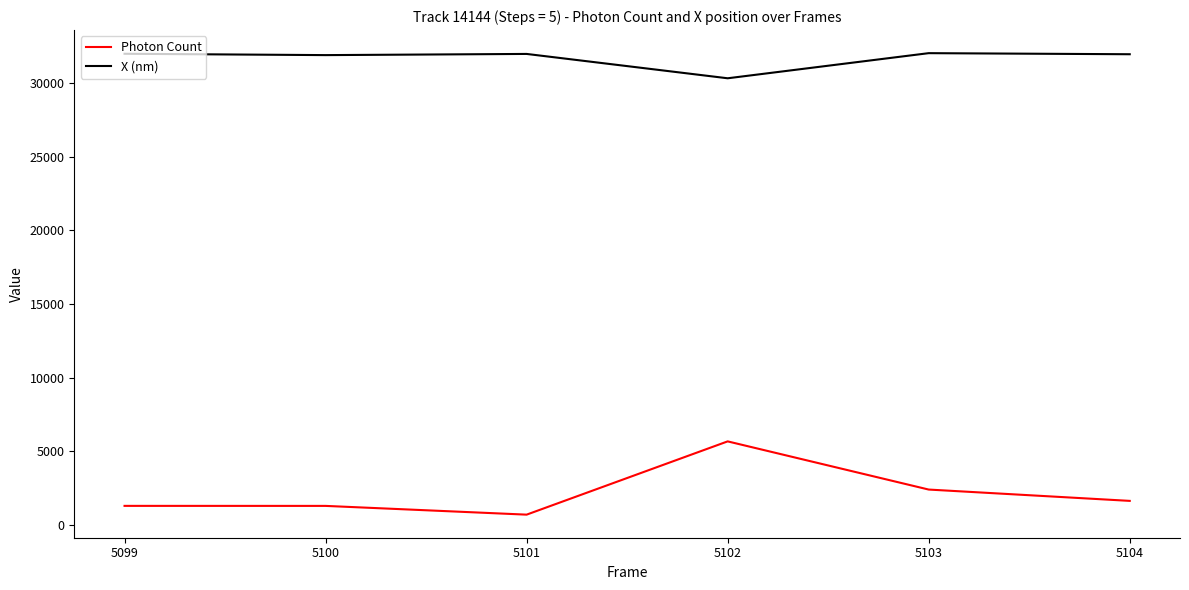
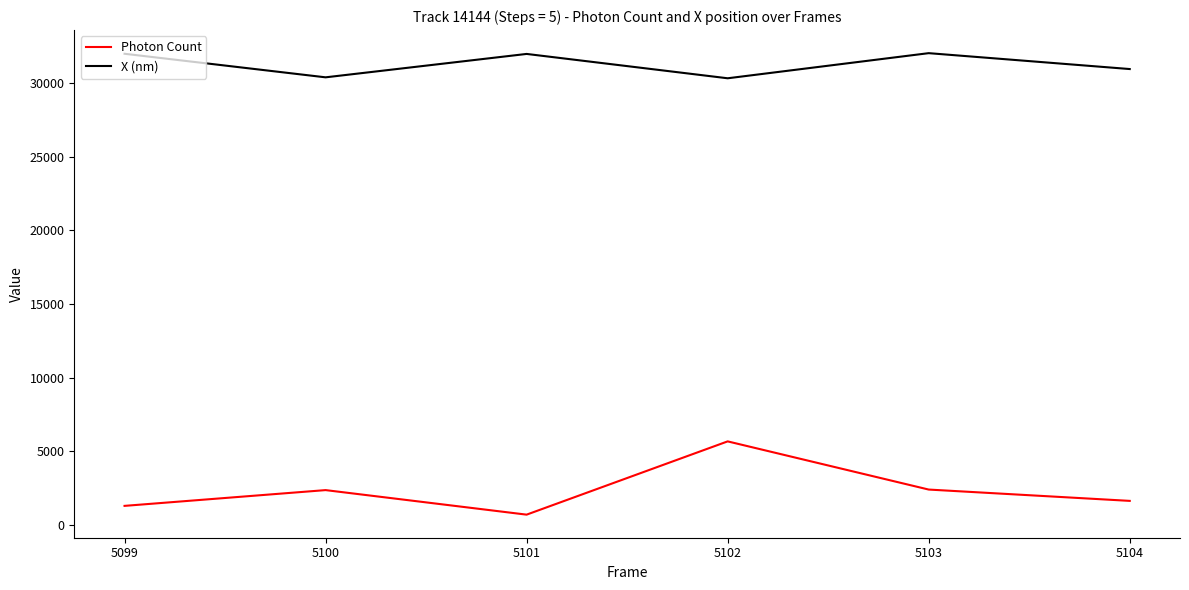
  {
    "Photon Count": {
      "5099": 1300,
-     "5100": 1300,
+     "5100": 2400,
      "5101": 700,
      "5102": 5700,
      "5103": 2400,
      "5104": 1600
    },
    "X (nm)": {
-     "5100": 31900,
+     "5100": 30400,
      "5101": 32000,
      "5102": 30300,
      "5103": 32000,
-     "5104": 32000
+     "5104": 31000
    }
  }
